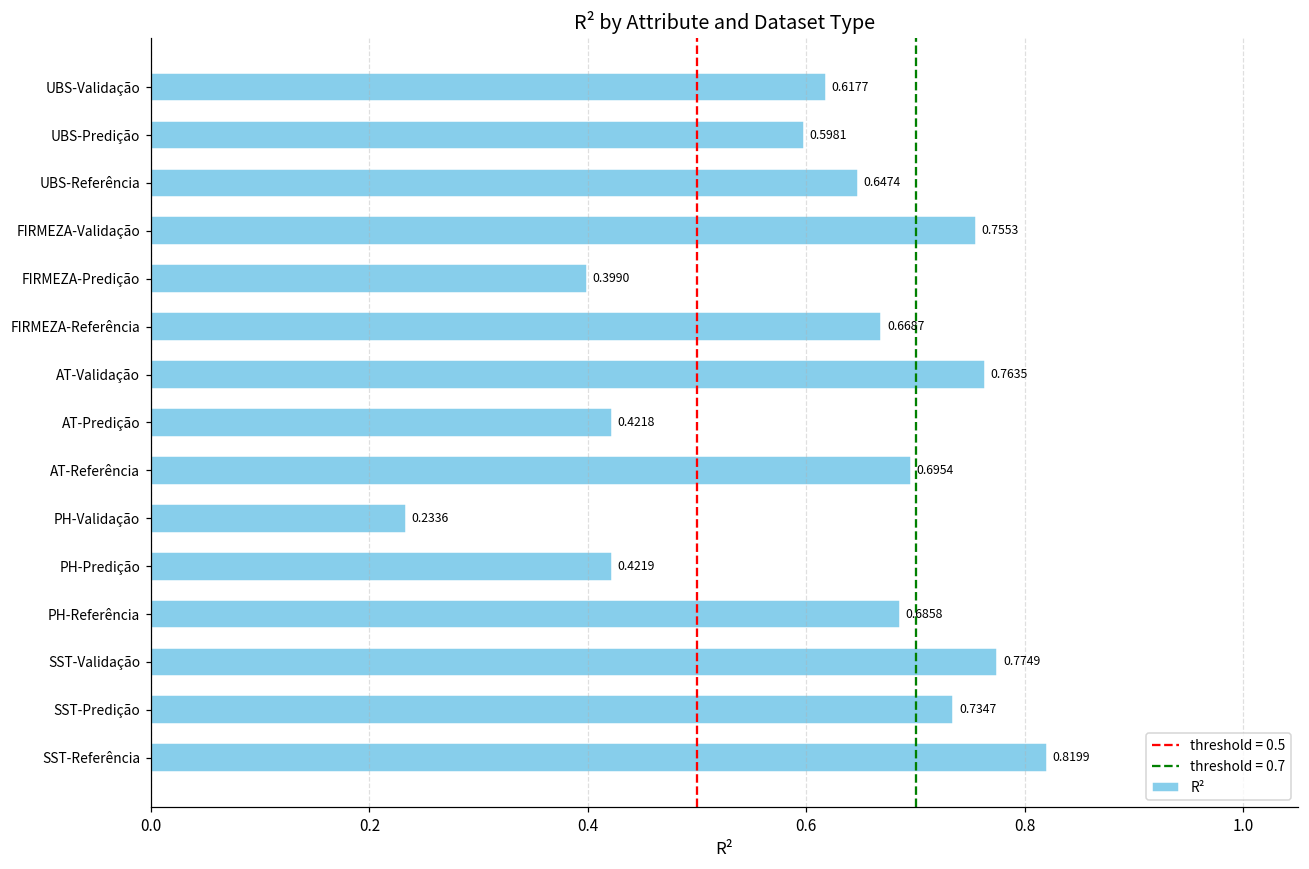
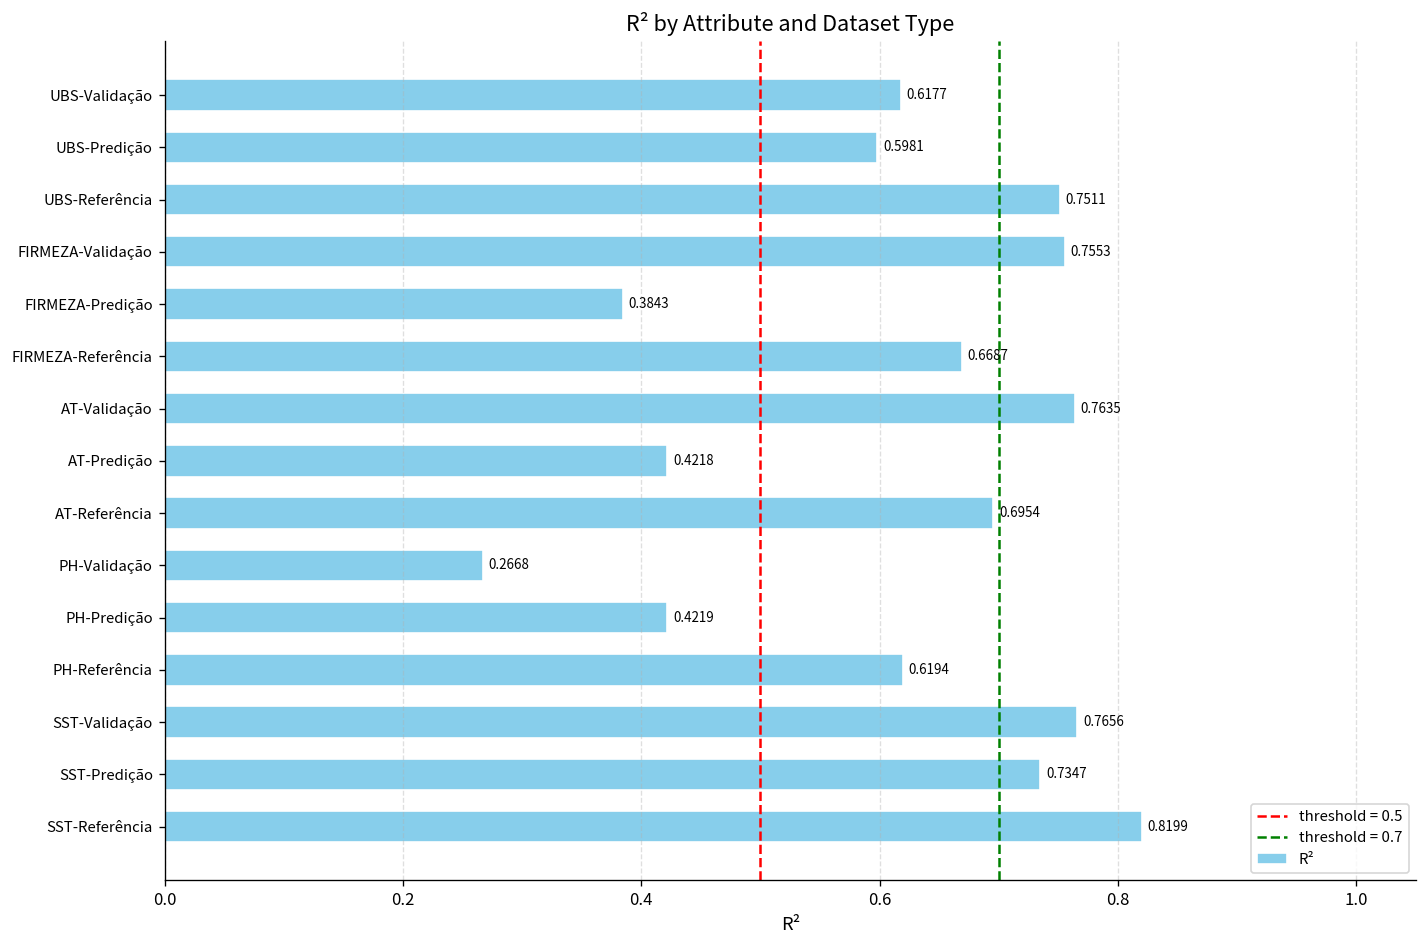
  {
    "UBS-Validação": 0.6177,
    "UBS-Predição": 0.5981,
-   "UBS-Referência": 0.6474,
+   "UBS-Referência": 0.7511,
    "FIRMEZA-Validação": 0.7553,
-   "FIRMEZA-Predição": 0.3990,
+   "FIRMEZA-Predição": 0.3843,
    "FIRMEZA-Referência": 0.6687,
    "AT-Validação": 0.7635,
    "AT-Predição": 0.4218,
    "AT-Referência": 0.6954,
-   "PH-Validação": 0.2336,
+   "PH-Validação": 0.2668,
    "PH-Predição": 0.4219,
-   "PH-Referência": 0.6858,
-   "SST-Validação": 0.7749,
+   "PH-Referência": 0.6194,
+   "SST-Validação": 0.7656,
    "SST-Predição": 0.7347,
    "SST-Referência": 0.8199
  }
